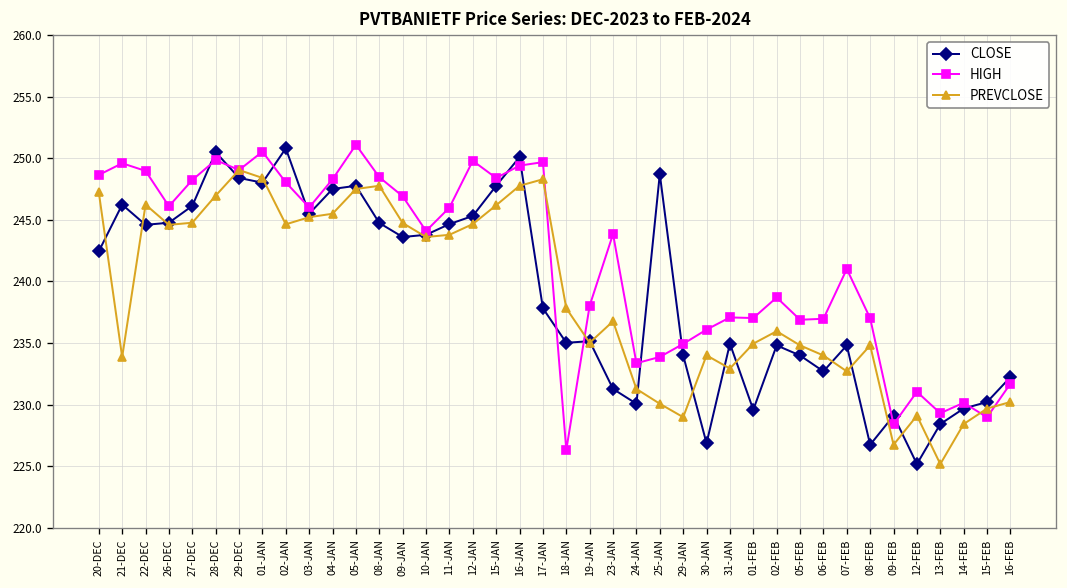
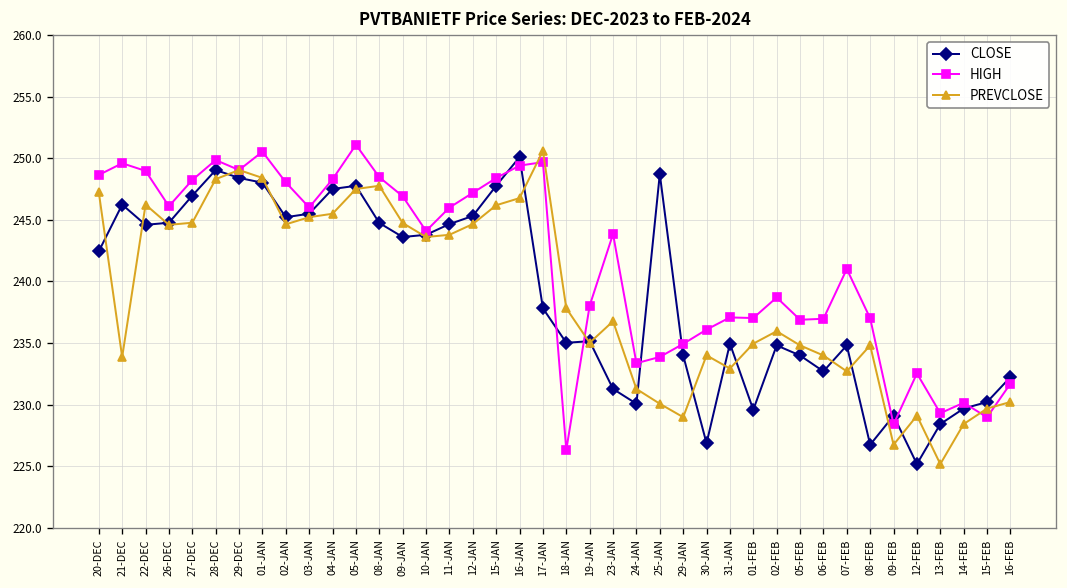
  {
    "CLOSE": {
      "20-DEC": 242.5,
      "21-DEC": 246.2,
      "22-DEC": 244.6,
-     "27-DEC": 246.1,
-     "28-DEC": 250.5,
+     "27-DEC": 247.0,
+     "28-DEC": 249.1,
      "29-DEC": 248.4,
      "01-JAN": 248.0,
-     "02-JAN": 250.8,
+     "02-JAN": 245.2,
      "03-JAN": 245.5,
      "04-JAN": 247.5,
      "05-JAN": 247.8,
      "08-JAN": 244.8,
      "09-JAN": 243.6,
      "11-JAN": 244.7,
      "12-JAN": 245.3,
      "15-JAN": 247.8,
      "16-JAN": 250.1,
      "17-JAN": 237.8,
      "18-JAN": 235.0,
      "23-JAN": 231.3,
      "24-JAN": 230.1,
      "25-JAN": 248.7,
      "29-JAN": 234.0,
      "30-JAN": 226.9,
      "31-JAN": 235.0,
      "01-FEB": 229.6,
      "02-FEB": 234.8,
      "05-FEB": 234.0,
      "06-FEB": 232.7,
      "07-FEB": 234.8,
      "08-FEB": 226.7,
      "09-FEB": 229.1,
      "12-FEB": 225.2,
      "13-FEB": 228.4,
      "14-FEB": 229.7,
      "15-FEB": 230.2,
      "16-FEB": 232.2
    },
    "HIGH": {
      "20-DEC": 248.7,
      "21-DEC": 249.6,
      "22-DEC": 249.0,
      "26-DEC": 246.1,
      "27-DEC": 248.2,
      "28-DEC": 249.9,
      "01-JAN": 250.5,
      "02-JAN": 248.1,
      "03-JAN": 246.0,
      "04-JAN": 248.3,
      "05-JAN": 251.1,
      "08-JAN": 248.5,
      "09-JAN": 246.9,
      "10-JAN": 244.1,
      "11-JAN": 246.0,
-     "12-JAN": 249.8,
+     "12-JAN": 247.2,
      "15-JAN": 248.4,
      "16-JAN": 249.4,
      "17-JAN": 249.7,
      "18-JAN": 226.3,
      "19-JAN": 238.0,
      "23-JAN": 243.9,
      "24-JAN": 233.4,
      "25-JAN": 233.9,
      "29-JAN": 234.9,
      "30-JAN": 236.1,
      "31-JAN": 237.1,
      "01-FEB": 237.0,
      "02-FEB": 238.7,
      "05-FEB": 236.9,
      "06-FEB": 237.0,
      "07-FEB": 241.0,
      "08-FEB": 237.0,
      "09-FEB": 228.4,
-     "12-FEB": 231.0,
+     "12-FEB": 232.5,
      "13-FEB": 229.3,
      "14-FEB": 230.2,
      "15-FEB": 229.0,
      "16-FEB": 231.7
    },
    "PREVCLOSE": {
      "20-DEC": 247.2,
      "21-DEC": 233.9,
      "22-DEC": 246.2,
      "27-DEC": 244.8,
-     "28-DEC": 247.0,
+     "28-DEC": 248.3,
      "01-JAN": 248.4,
      "02-JAN": 244.6,
      "03-JAN": 245.2,
      "04-JAN": 245.5,
      "05-JAN": 247.5,
      "08-JAN": 247.8,
      "09-JAN": 244.8,
      "11-JAN": 243.8,
      "12-JAN": 244.7,
      "15-JAN": 246.2,
-     "16-JAN": 247.8,
-     "17-JAN": 248.3,
+     "16-JAN": 246.8,
+     "17-JAN": 250.6,
      "18-JAN": 237.8,
      "23-JAN": 236.8,
      "24-JAN": 231.3,
      "25-JAN": 230.1,
      "29-JAN": 229.0,
      "30-JAN": 234.0,
      "31-JAN": 232.9,
      "01-FEB": 235.0,
      "02-FEB": 236.0,
      "05-FEB": 234.8,
      "06-FEB": 234.0,
      "07-FEB": 232.7,
      "08-FEB": 234.8,
      "09-FEB": 226.7,
      "12-FEB": 229.1,
      "13-FEB": 225.2,
      "14-FEB": 228.4,
      "15-FEB": 229.7,
      "16-FEB": 230.2
    }
  }
